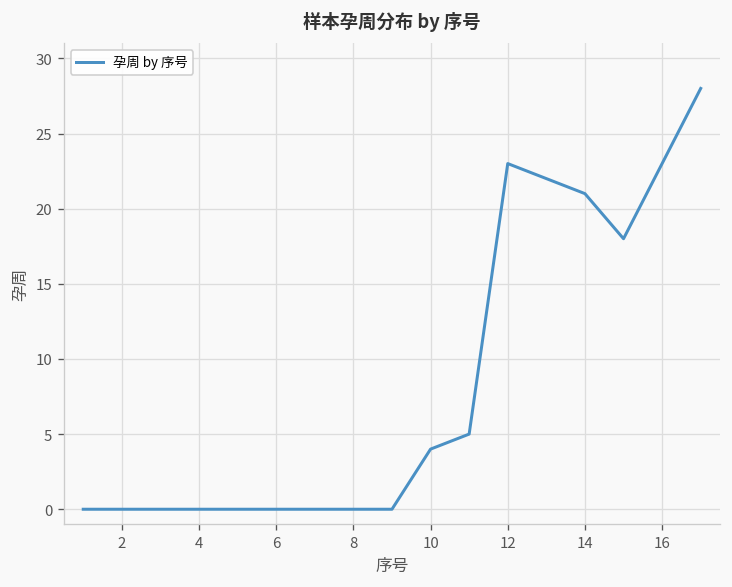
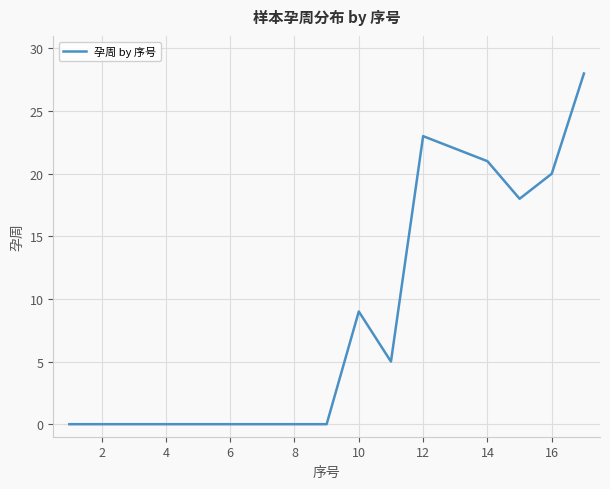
  {
    "2": 0,
    "4": 0,
    "6": 0,
    "8": 0,
-   "10": 4,
+   "10": 9,
    "12": 23,
    "14": 21,
-   "16": 23
+   "16": 20
  }
